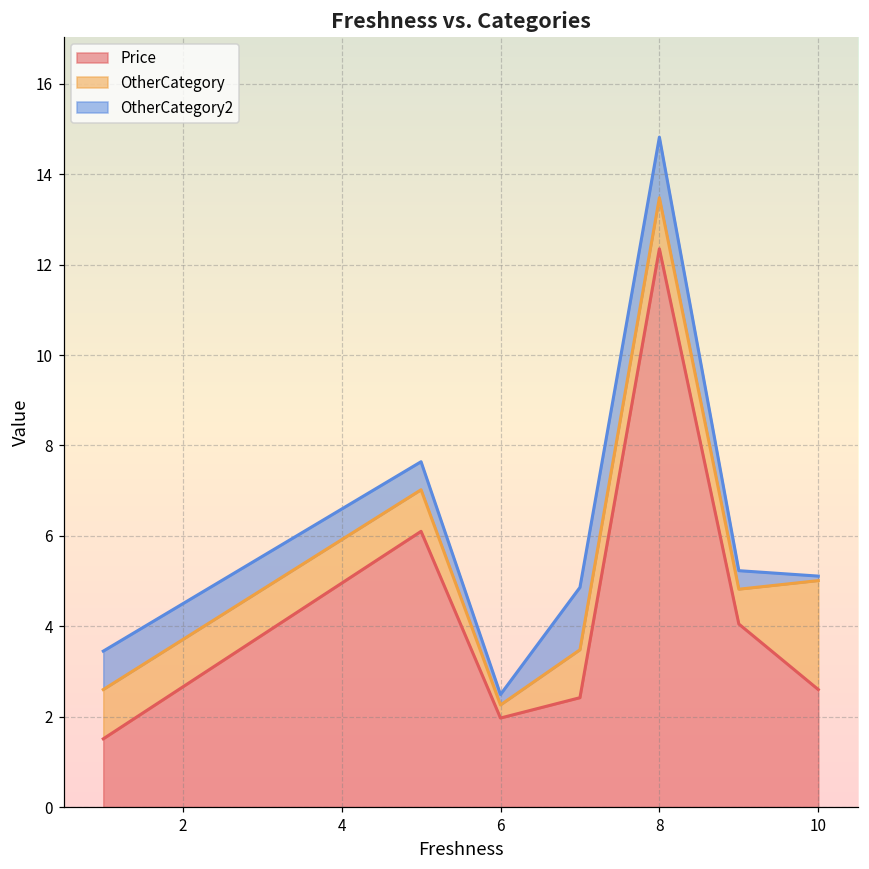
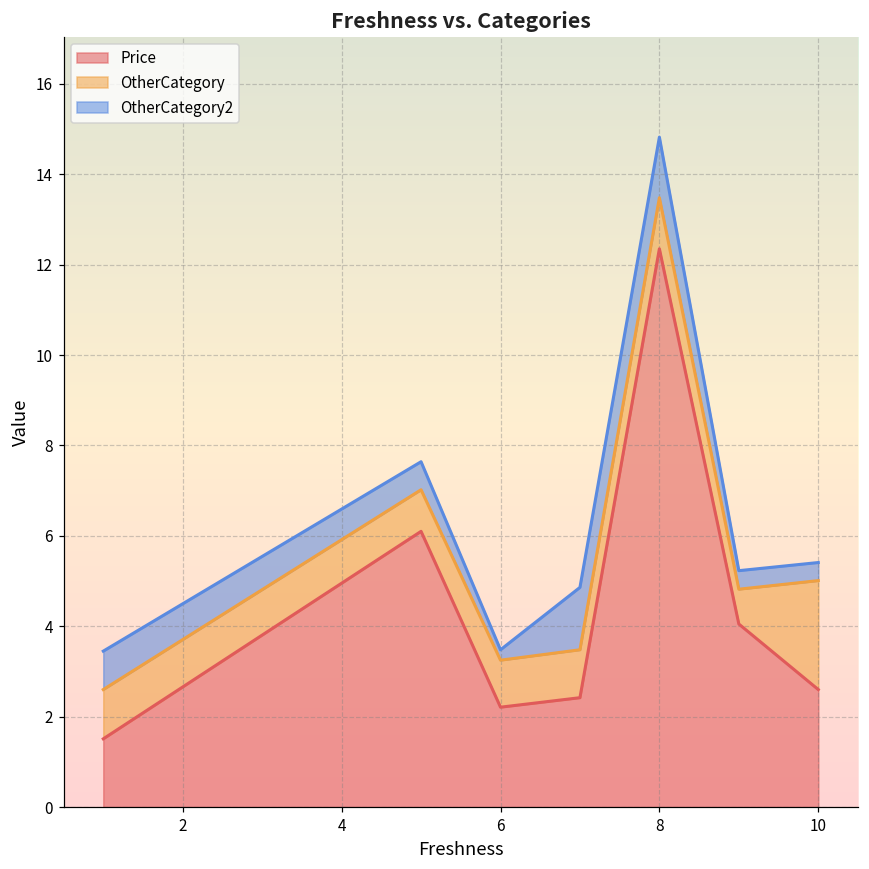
  {
    "Price": {
-     "6": 2.0,
+     "6": 2.2,
      "8": 12.4,
      "10": 2.6
    },
    "OtherCategory": {
-     "6": 0.3,
+     "6": 1.0,
      "8": 1.1,
      "10": 2.4
    },
    "OtherCategory2": {
      "6": 0.2,
      "8": 1.3,
-     "10": 0.1
+     "10": 0.4
    }
  }
